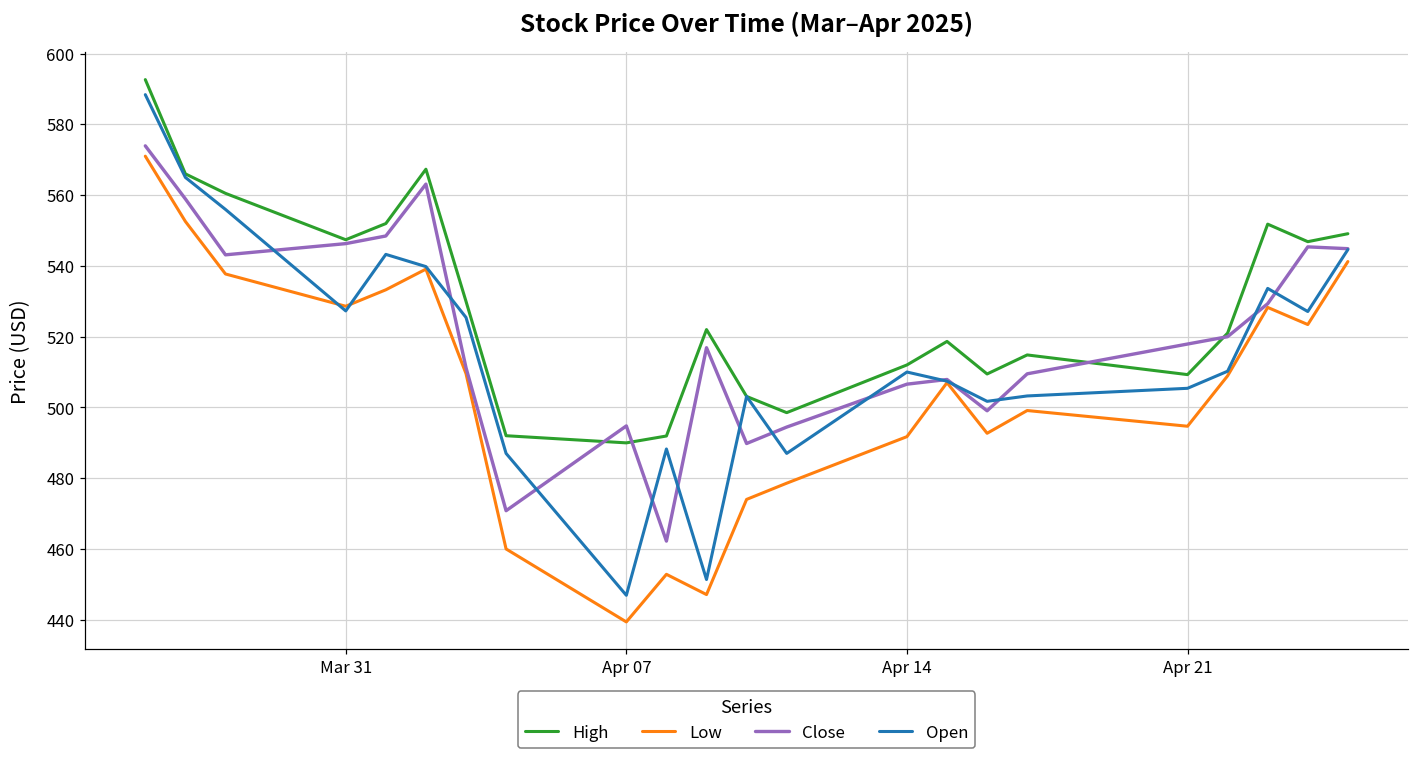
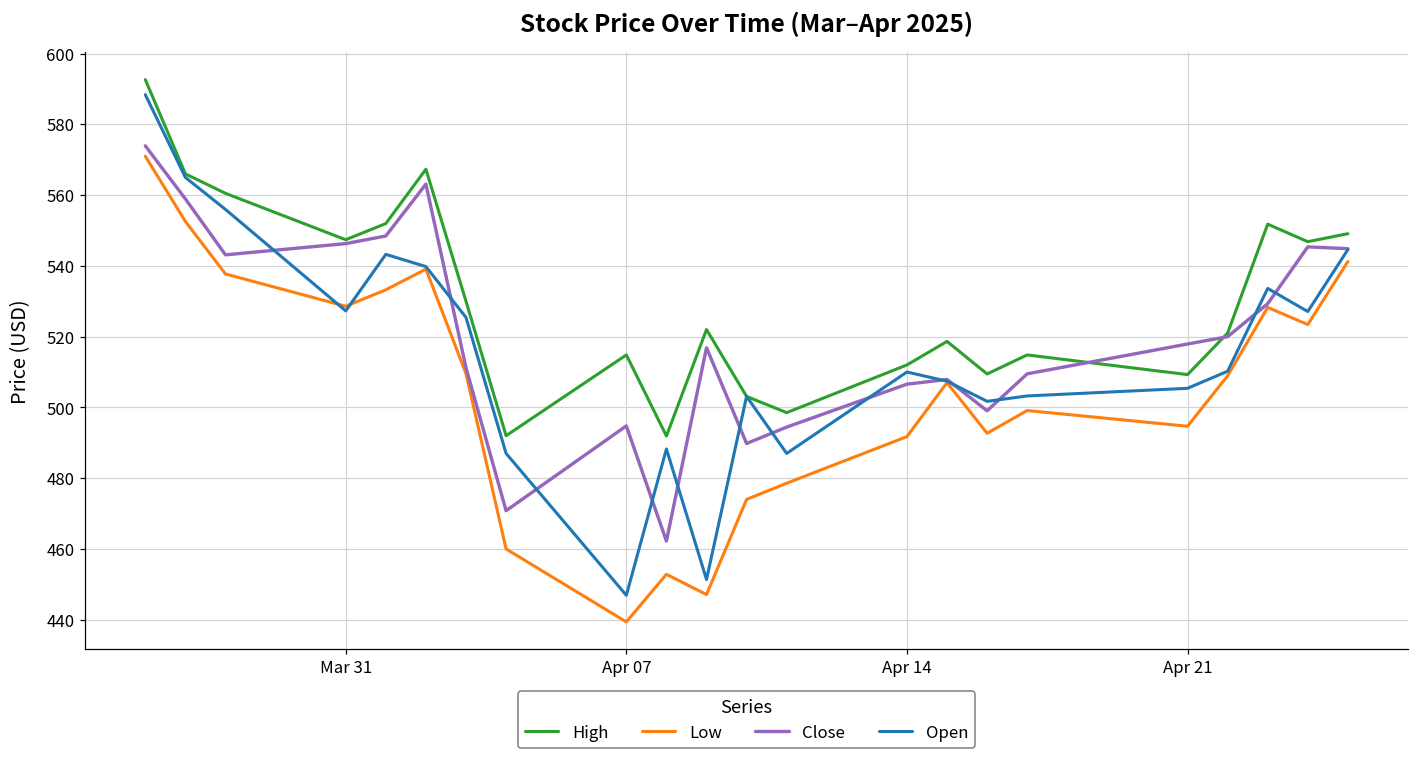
  {
    "High": {
      "Mar 31": 547,
-     "Apr 07": 490,
+     "Apr 07": 515,
      "Apr 14": 512,
      "Apr 21": 509
    },
    "Low": {
      "Mar 31": 529,
      "Apr 07": 439,
      "Apr 14": 492,
      "Apr 21": 495
    },
    "Close": {
      "Mar 31": 546,
      "Apr 07": 495,
      "Apr 14": 507,
      "Apr 21": 518
    },
    "Open": {
      "Mar 31": 527,
      "Apr 07": 447,
      "Apr 14": 510,
      "Apr 21": 505
    }
  }
